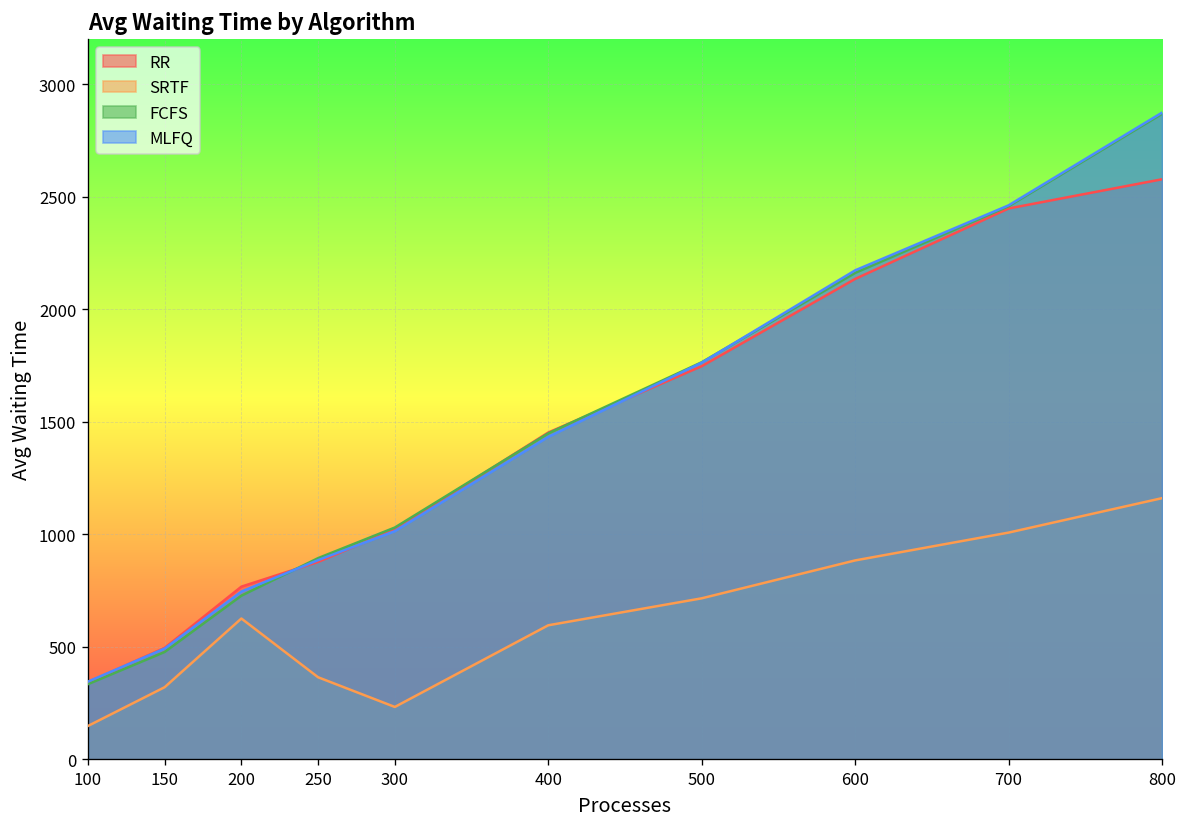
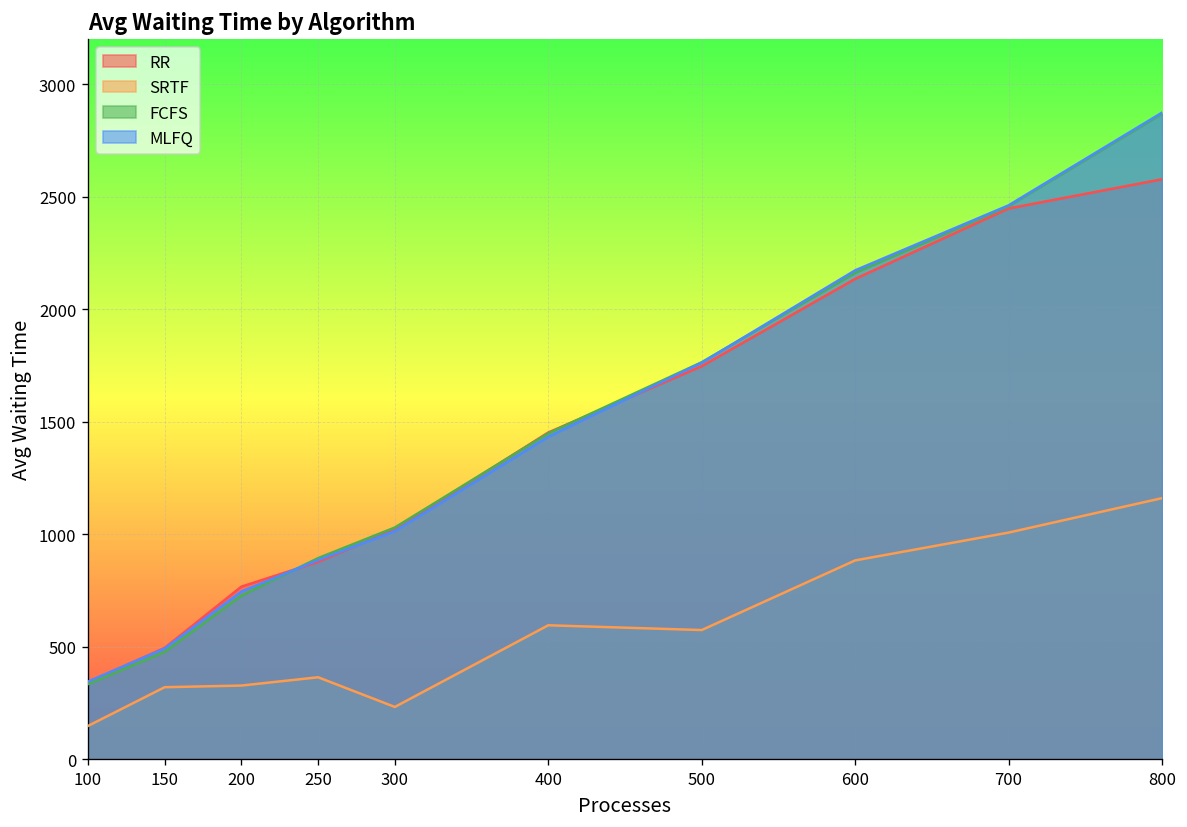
  {
    "RR": {
      "200": 770,
      "500": 1750,
      "600": 2130,
      "800": 2580
    },
    "SRTF": {
      "100": 150,
      "150": 320,
-     "200": 630,
+     "200": 330,
      "250": 370,
      "300": 230,
      "400": 600,
-     "500": 720,
+     "500": 570,
      "600": 880,
      "700": 1010,
      "800": 1160
    },
    "FCFS": {
      "150": 480,
      "200": 730
    },
    "MLFQ": {
      "200": 750,
      "400": 1430
    }
  }
